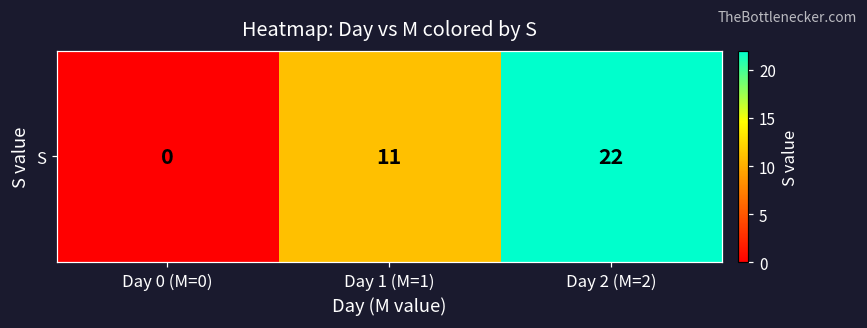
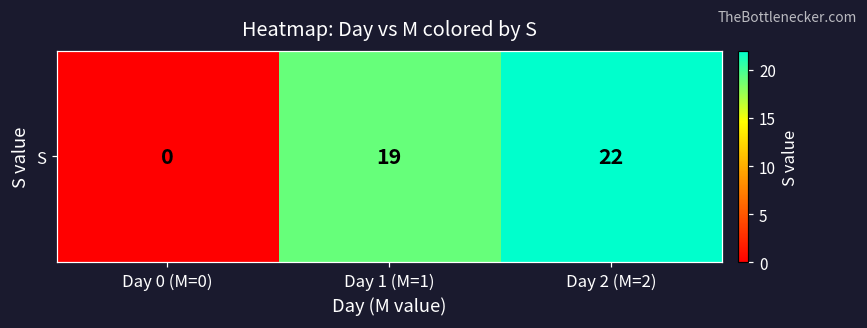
  {
    "S": {
      "Day 0 (M=0)": 0,
-     "Day 1 (M=1)": 11,
+     "Day 1 (M=1)": 19,
      "Day 2 (M=2)": 22
    }
  }
